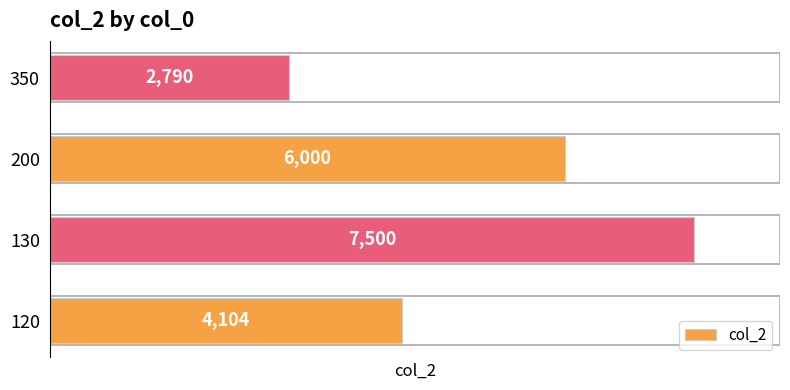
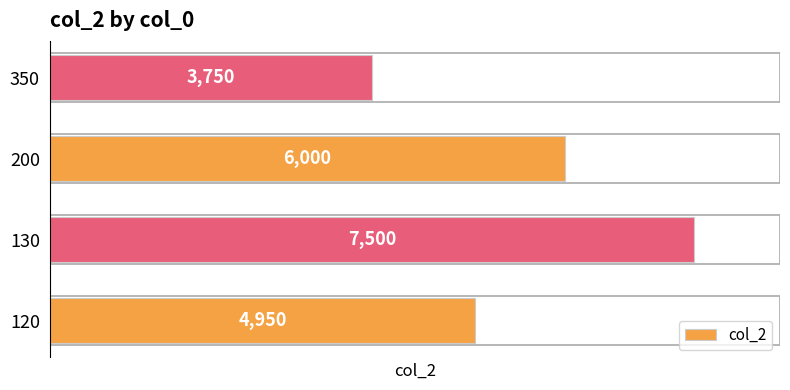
  {
-   "350": "2,790",
+   "350": "3,750",
    "200": "6,000",
    "130": "7,500",
-   "120": "4,104"
+   "120": "4,950"
  }
